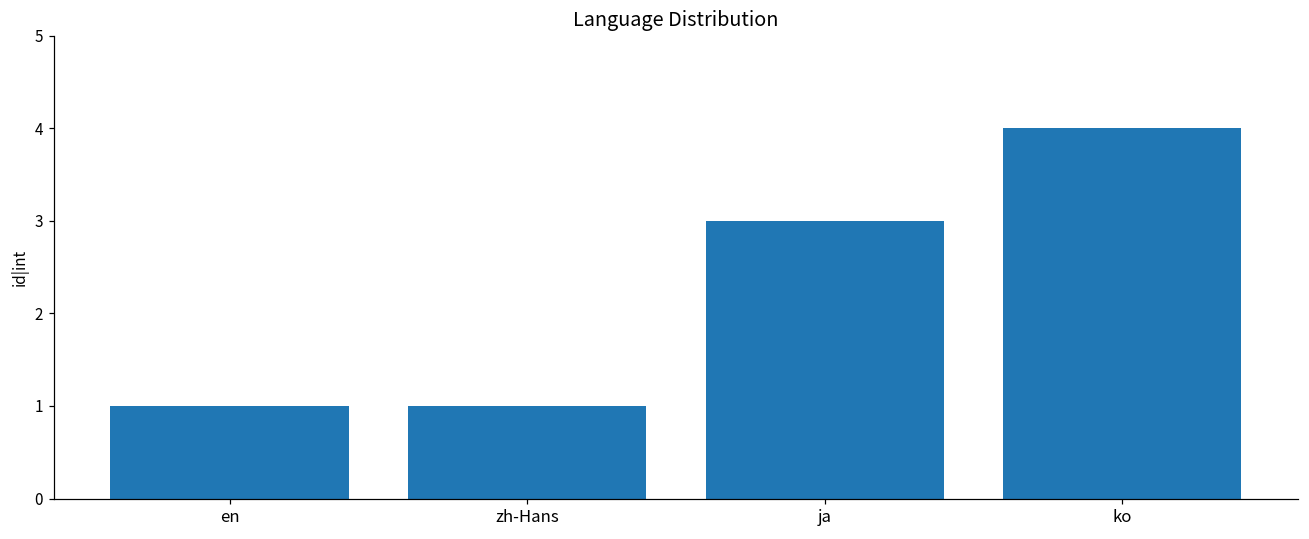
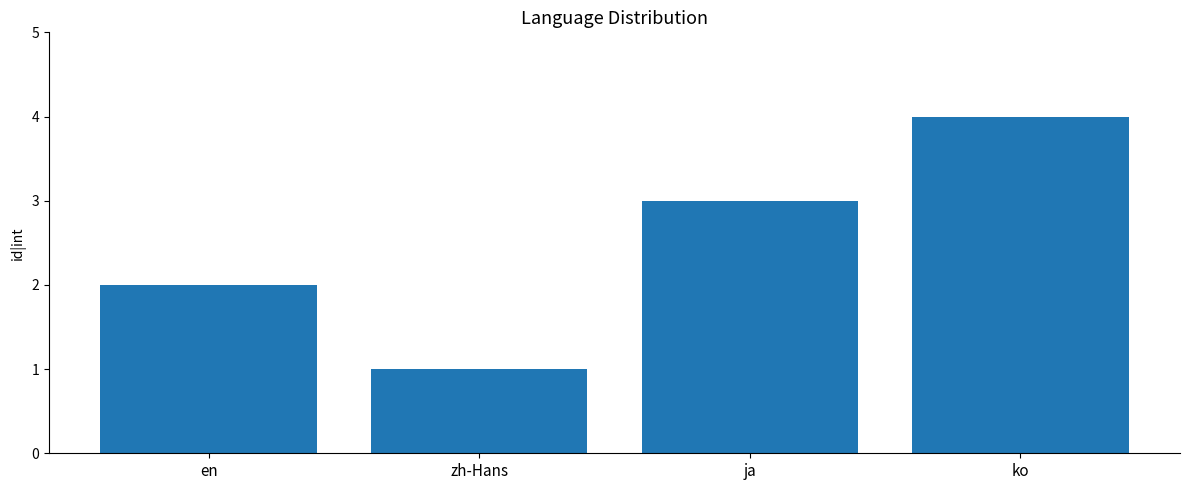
  {
-   "en": 1,
+   "en": 2,
    "zh-Hans": 1,
    "ja": 3,
    "ko": 4
  }
